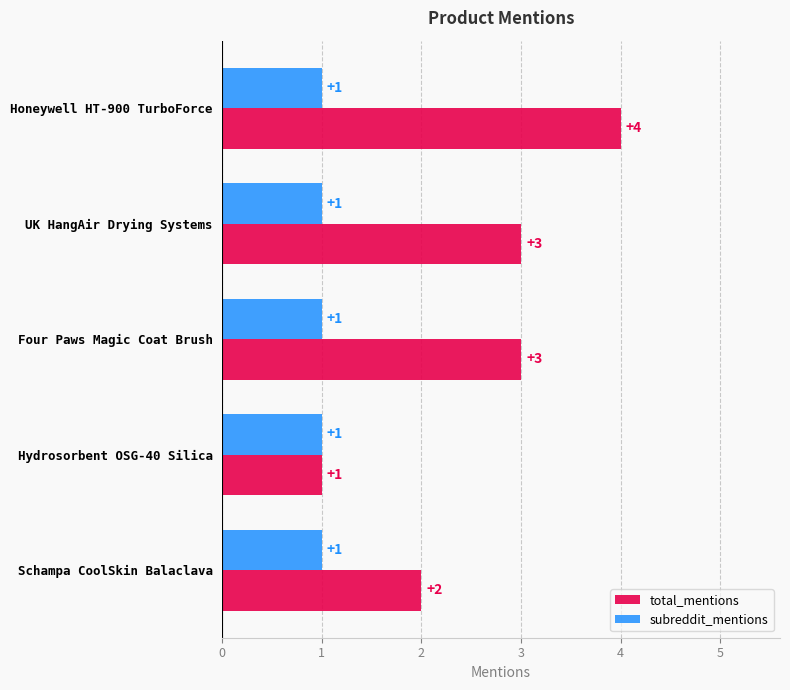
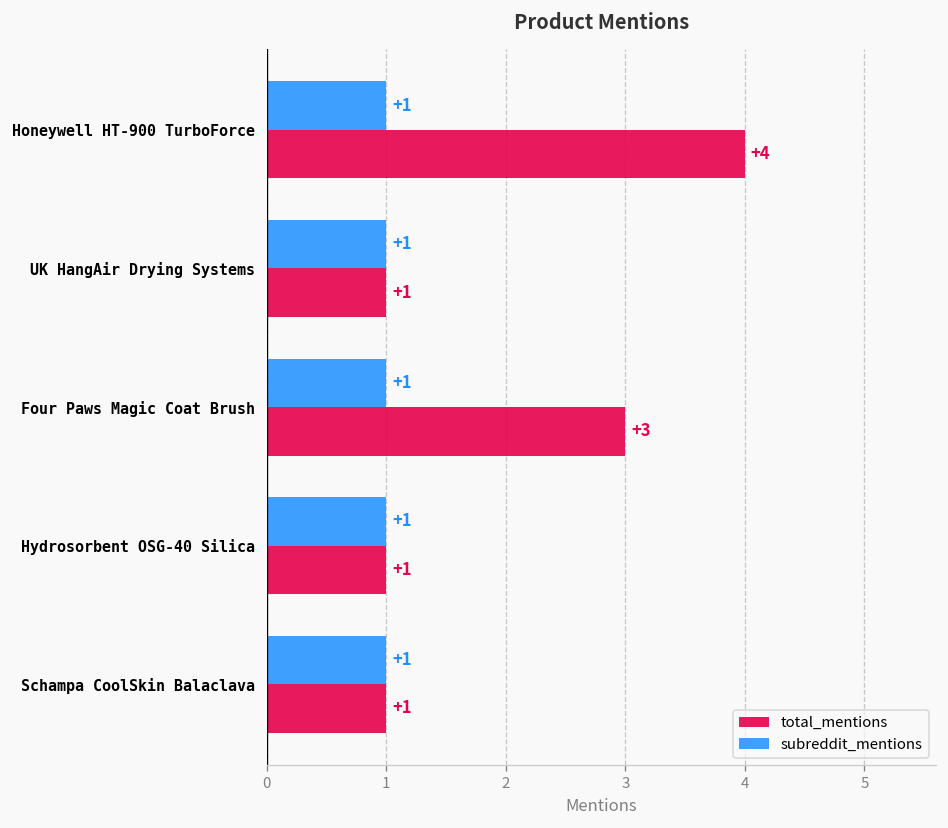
  {
    "total_mentions": {
      "Honeywell HT-900 TurboForce": "+4",
-     "UK HangAir Drying Systems": "+3",
+     "UK HangAir Drying Systems": "+1",
      "Four Paws Magic Coat Brush": "+3",
      "Hydrosorbent OSG-40 Silica": "+1",
-     "Schampa CoolSkin Balaclava": "+2"
+     "Schampa CoolSkin Balaclava": "+1"
    },
    "subreddit_mentions": {
      "Honeywell HT-900 TurboForce": "+1",
      "UK HangAir Drying Systems": "+1",
      "Four Paws Magic Coat Brush": "+1",
      "Hydrosorbent OSG-40 Silica": "+1",
      "Schampa CoolSkin Balaclava": "+1"
    }
  }
